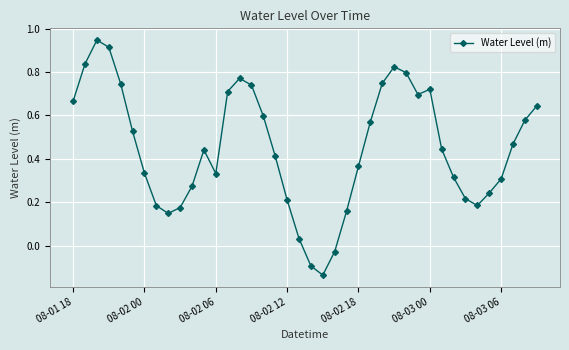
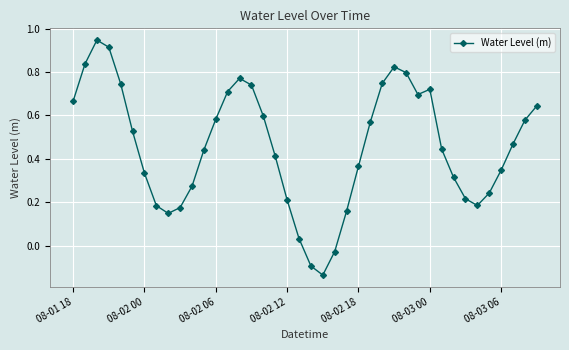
  {
    "08-01 18": 0.67,
    "08-02 00": 0.33,
-   "08-02 06": 0.33,
+   "08-02 06": 0.58,
    "08-02 12": 0.21,
    "08-02 18": 0.37,
    "08-03 00": 0.72,
-   "08-03 06": 0.31
+   "08-03 06": 0.35
  }
